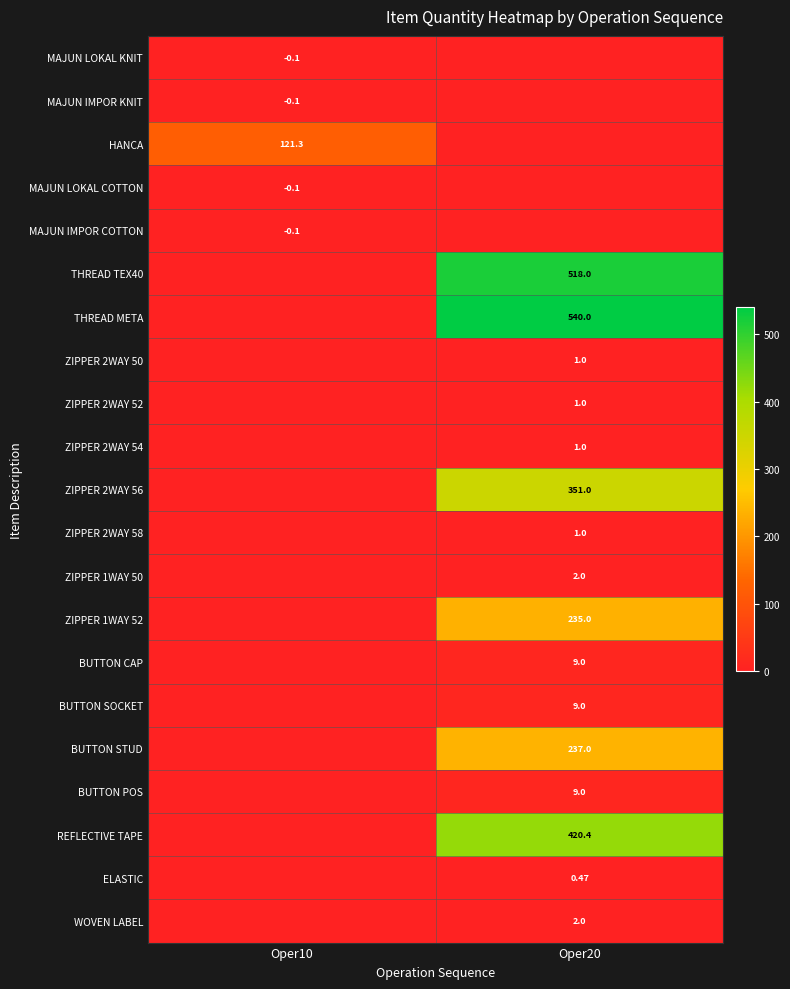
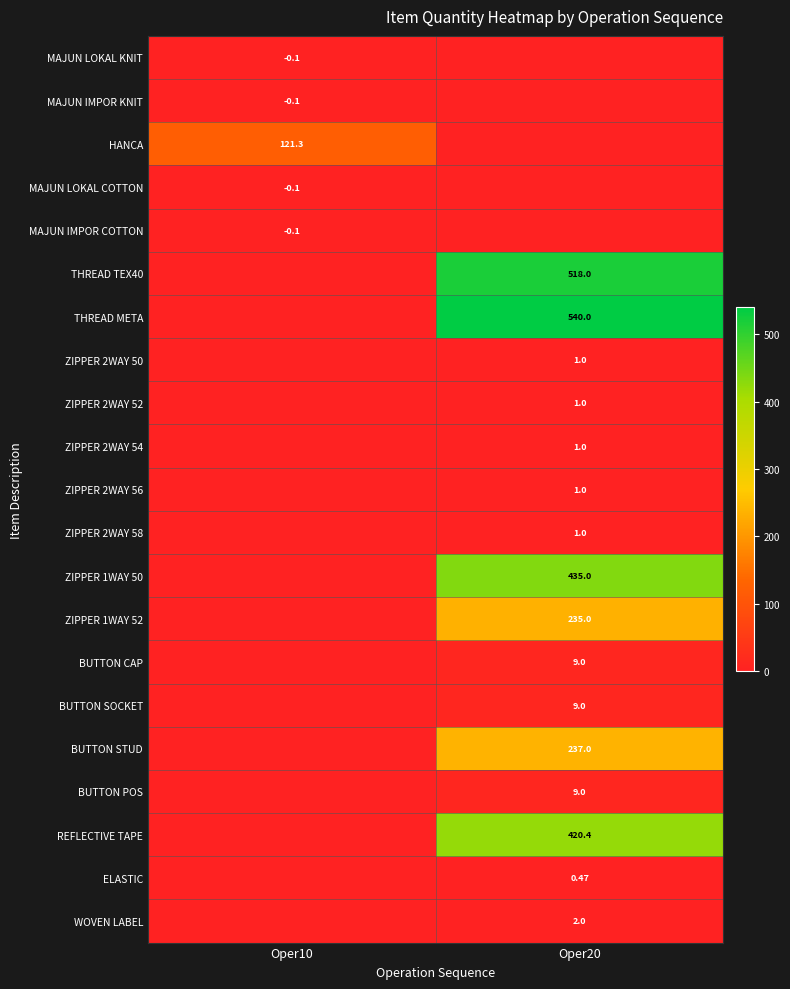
  {
    "MAJUN LOKAL KNIT": {
      "Oper10": -0.1
    },
    "MAJUN IMPOR KNIT": {
      "Oper10": -0.1
    },
    "HANCA": {
      "Oper10": 121.3
    },
    "MAJUN LOKAL COTTON": {
      "Oper10": -0.1
    },
    "MAJUN IMPOR COTTON": {
      "Oper10": -0.1
    },
    "THREAD TEX40": {
      "Oper20": 518.0
    },
    "THREAD META": {
      "Oper20": 540.0
    },
    "ZIPPER 2WAY 50": {
      "Oper20": 1.0
    },
    "ZIPPER 2WAY 52": {
      "Oper20": 1.0
    },
    "ZIPPER 2WAY 54": {
      "Oper20": 1.0
    },
    "ZIPPER 2WAY 56": {
-     "Oper20": 351.0
+     "Oper20": 1.0
    },
    "ZIPPER 2WAY 58": {
      "Oper20": 1.0
    },
    "ZIPPER 1WAY 50": {
-     "Oper20": 2.0
+     "Oper20": 435.0
    },
    "ZIPPER 1WAY 52": {
      "Oper20": 235.0
    },
    "BUTTON CAP": {
      "Oper20": 9.0
    },
    "BUTTON SOCKET": {
      "Oper20": 9.0
    },
    "BUTTON STUD": {
      "Oper20": 237.0
    },
    "BUTTON POS": {
      "Oper20": 9.0
    },
    "REFLECTIVE TAPE": {
      "Oper20": 420.4
    },
    "ELASTIC": {
      "Oper20": 0.47
    },
    "WOVEN LABEL": {
      "Oper20": 2.0
    }
  }
